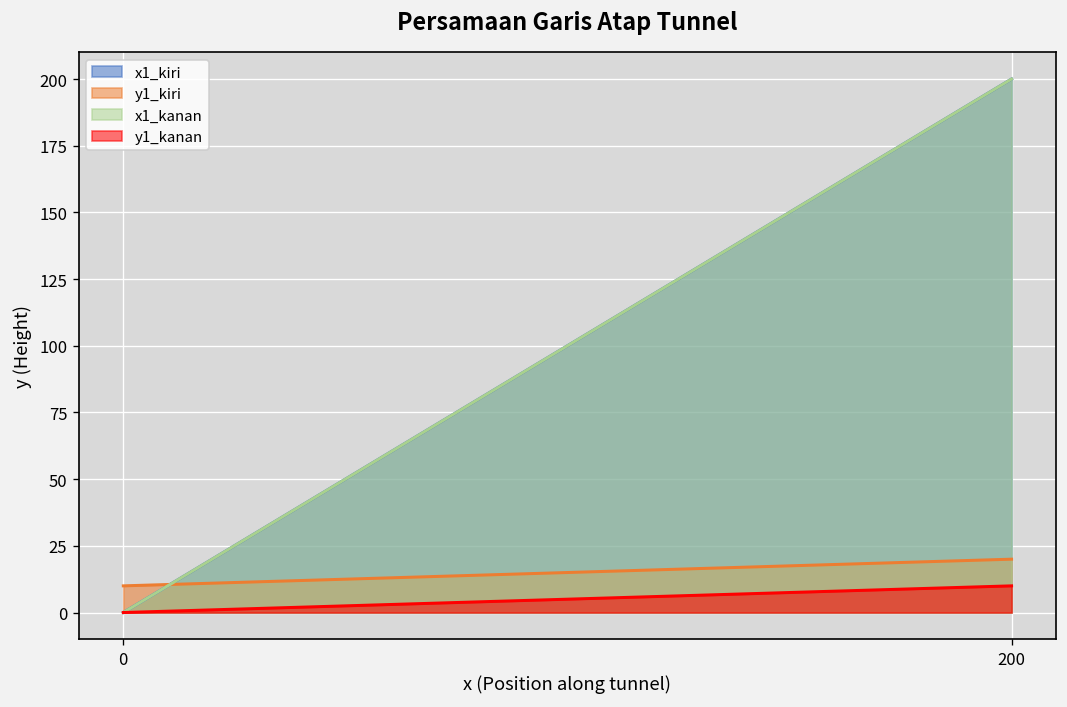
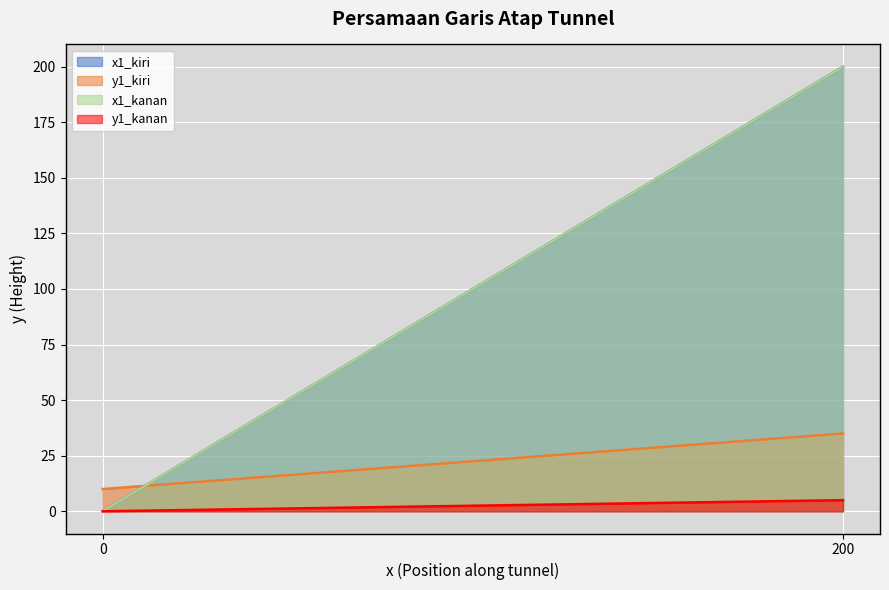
  {
    "x1_kanan": {
      "200": 200
    },
    "y1_kiri": {
      "0": 10,
-     "200": 20
+     "200": 35
    },
    "y1_kanan": {
-     "200": 10
+     "200": 5
    }
  }
